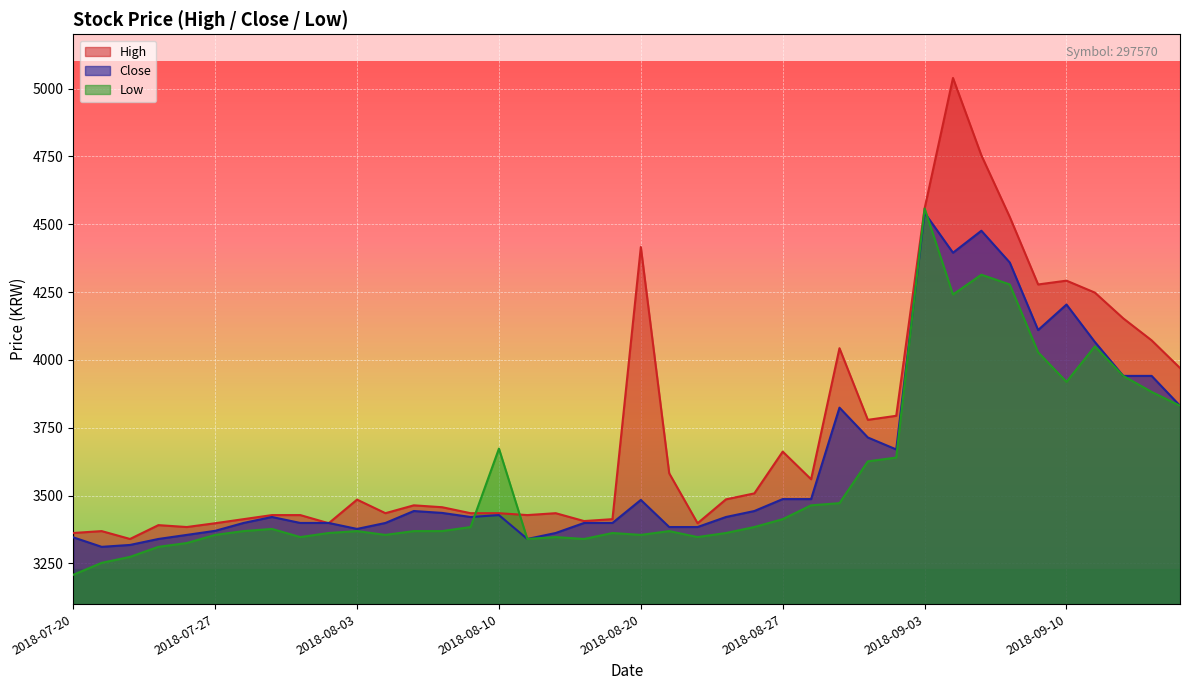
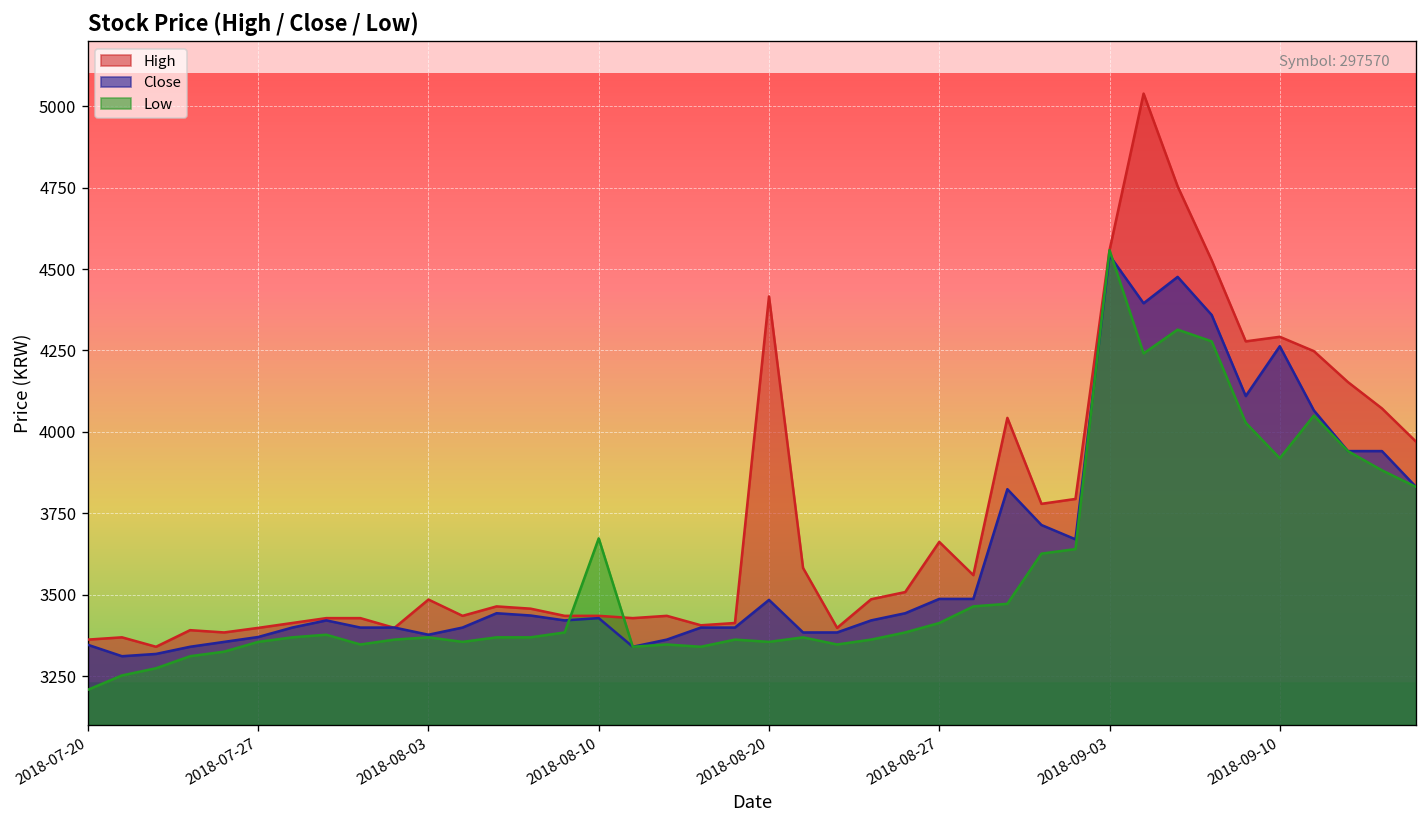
  {
    "High": {
      "2018-07-20": 3360,
      "2018-07-27": 3400,
      "2018-08-03": 3490,
      "2018-08-20": 4420,
      "2018-08-27": 3660,
      "2018-09-10": 4290
    },
    "Close": {
      "2018-07-20": 3350,
      "2018-07-27": 3370,
      "2018-08-20": 3480,
      "2018-08-27": 3490,
      "2018-09-03": 4540,
-     "2018-09-10": 4200
+     "2018-09-10": 4260
    },
    "Low": {
      "2018-07-27": 3360,
      "2018-08-10": 3670,
      "2018-08-20": 3360,
      "2018-08-27": 3410,
      "2018-09-10": 3920
    }
  }
